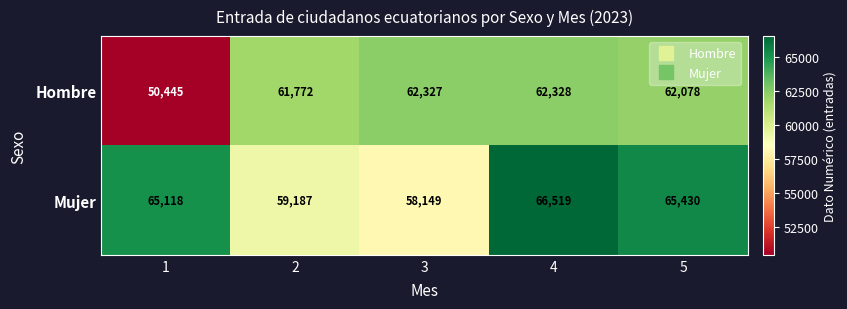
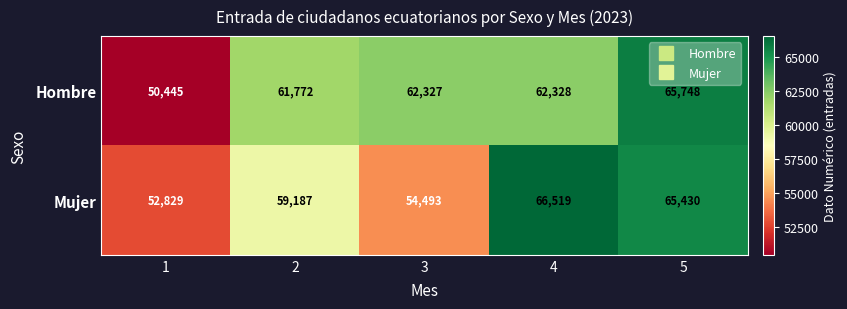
  {
    "Hombre": {
      "1": "50,445",
      "2": "61,772",
      "3": "62,327",
      "4": "62,328",
-     "5": "62,078"
+     "5": "65,748"
    },
    "Mujer": {
-     "1": "65,118",
+     "1": "52,829",
      "2": "59,187",
-     "3": "58,149",
+     "3": "54,493",
      "4": "66,519",
      "5": "65,430"
    }
  }
